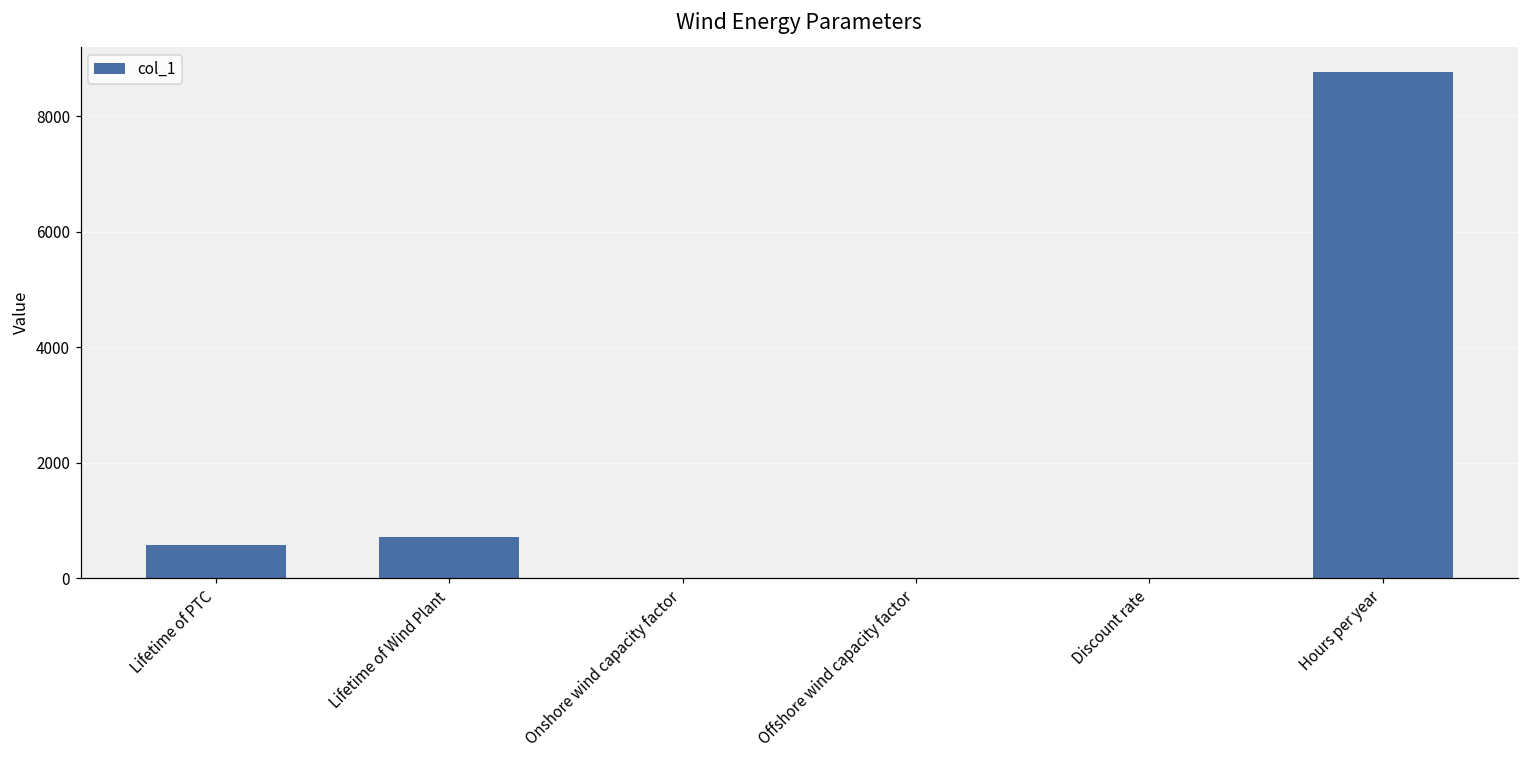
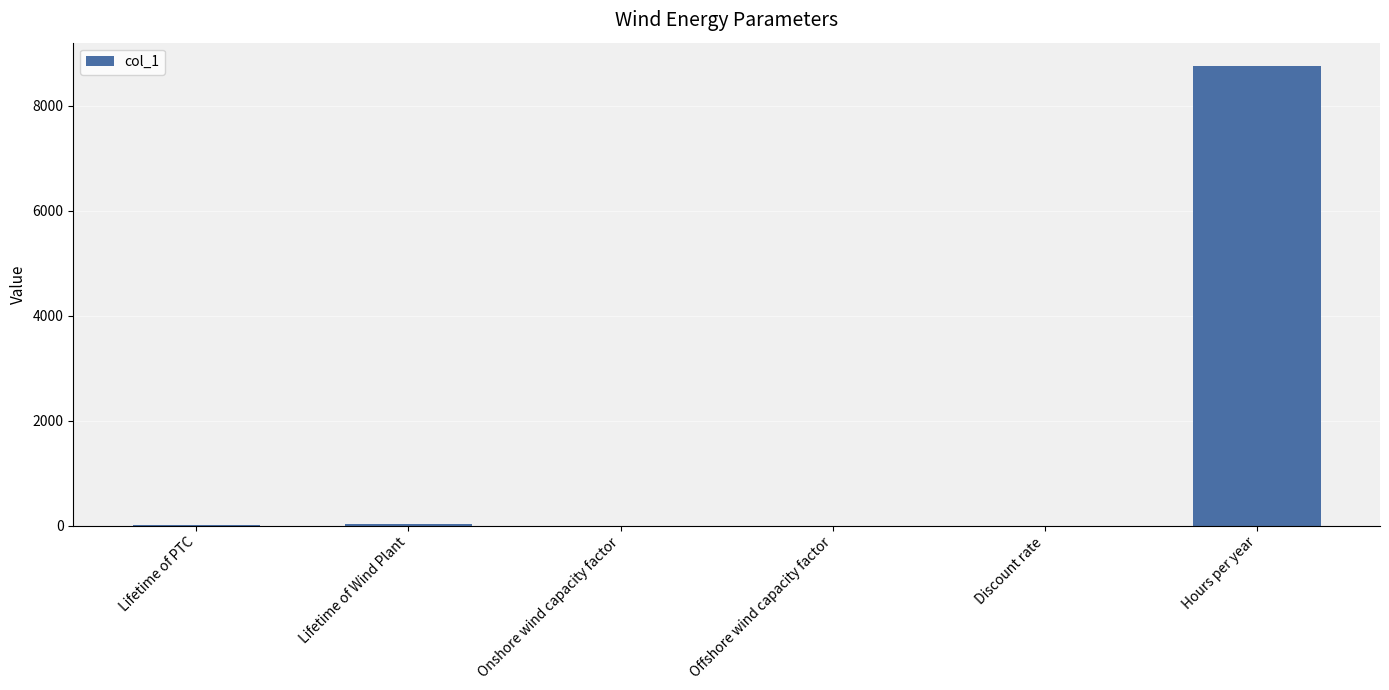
  {
-   "Lifetime of PTC": 600,
-   "Lifetime of Wind Plant": 700,
+   "Lifetime of PTC": 0,
+   "Lifetime of Wind Plant": 0,
    "Hours per year": 8800
  }
